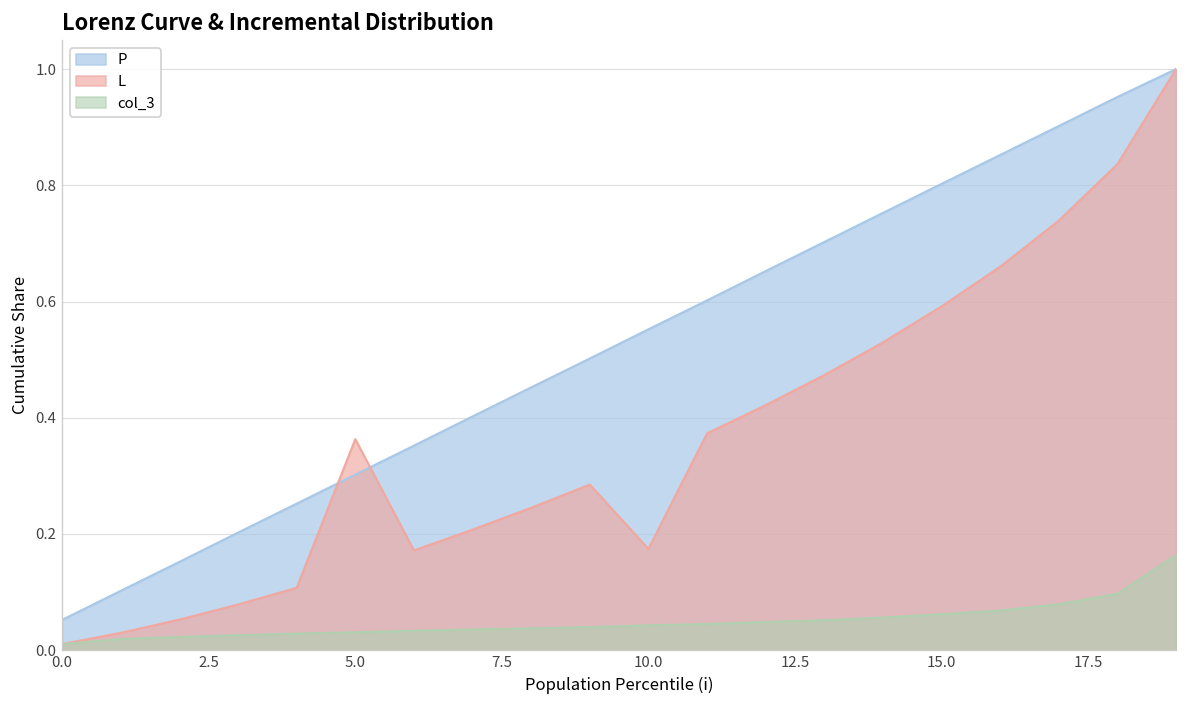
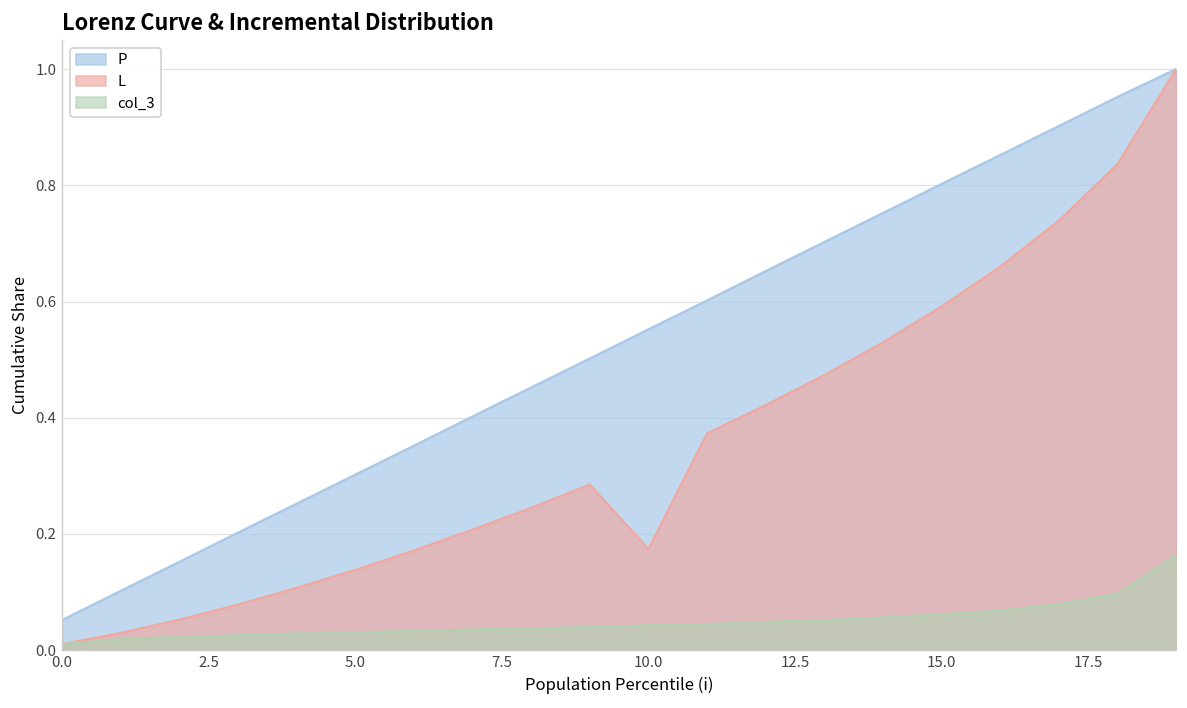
  {
    "L": {
-     "5.0": 0.36,
+     "5.0": 0.14,
      "10.0": 0.17,
      "15.0": 0.59
    }
  }
